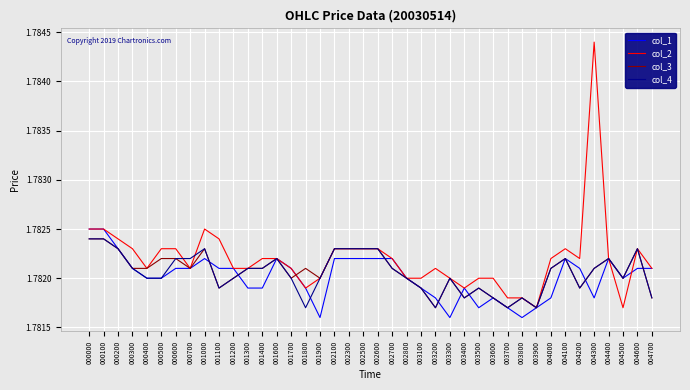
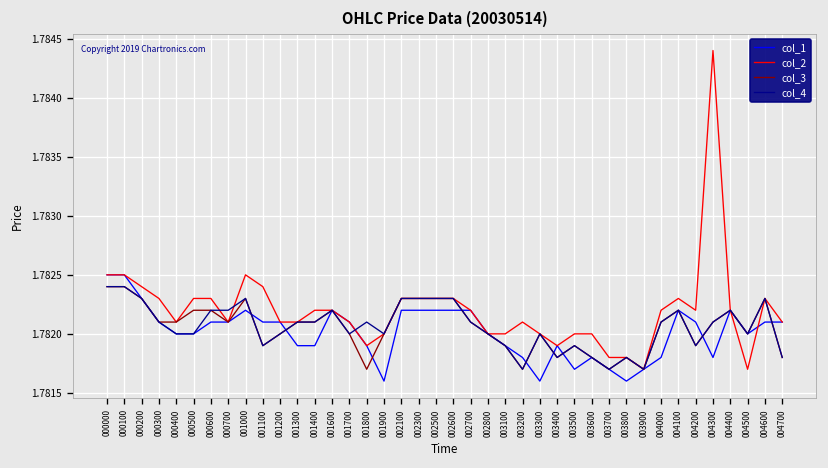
  {
    "col_1": {
      "000600": 1.7821,
      "001000": 1.7822,
      "001100": 1.7821,
      "001300": 1.7819,
      "001400": 1.7819,
      "001900": 1.7816,
      "002100": 1.7822,
      "002300": 1.7822,
      "002500": 1.7822,
      "002600": 1.7822,
      "003200": 1.7818,
      "003300": 1.7816,
      "003500": 1.7817,
      "003800": 1.7816,
      "004000": 1.7818,
      "004200": 1.7821,
      "004300": 1.7818,
      "004600": 1.7821
    },
    "col_2": {
      "000200": 1.7824,
      "000300": 1.7823,
      "000500": 1.7823,
      "000600": 1.7823,
      "001000": 1.7825,
      "001100": 1.7824,
      "001400": 1.7822,
      "003100": 1.7820,
      "003200": 1.7821,
      "003500": 1.7820,
      "003600": 1.7820,
      "003700": 1.7818,
      "004000": 1.7822,
      "004100": 1.7823,
      "004200": 1.7822,
      "004300": 1.7844,
      "004500": 1.7817
    },
    "col_3": {
      "000500": 1.7822,
-     "001800": 1.7821
+     "001800": 1.7817
    },
    "col_4": {
      "000700": 1.7822,
-     "001800": 1.7817
+     "001800": 1.7821
    }
  }
